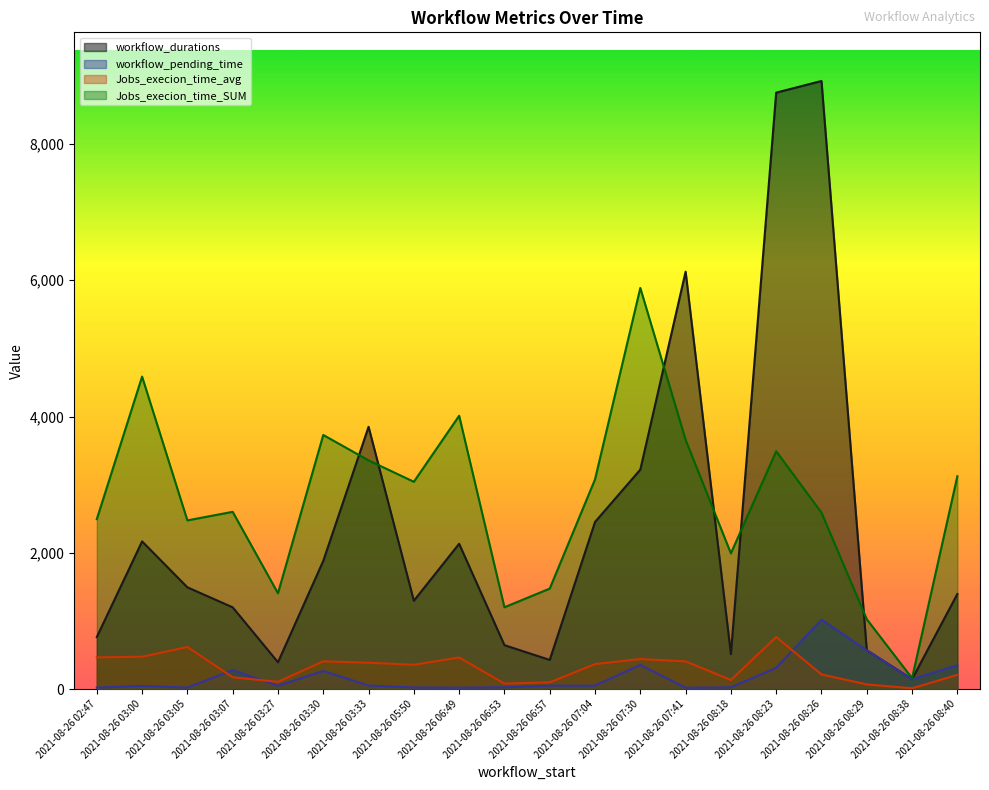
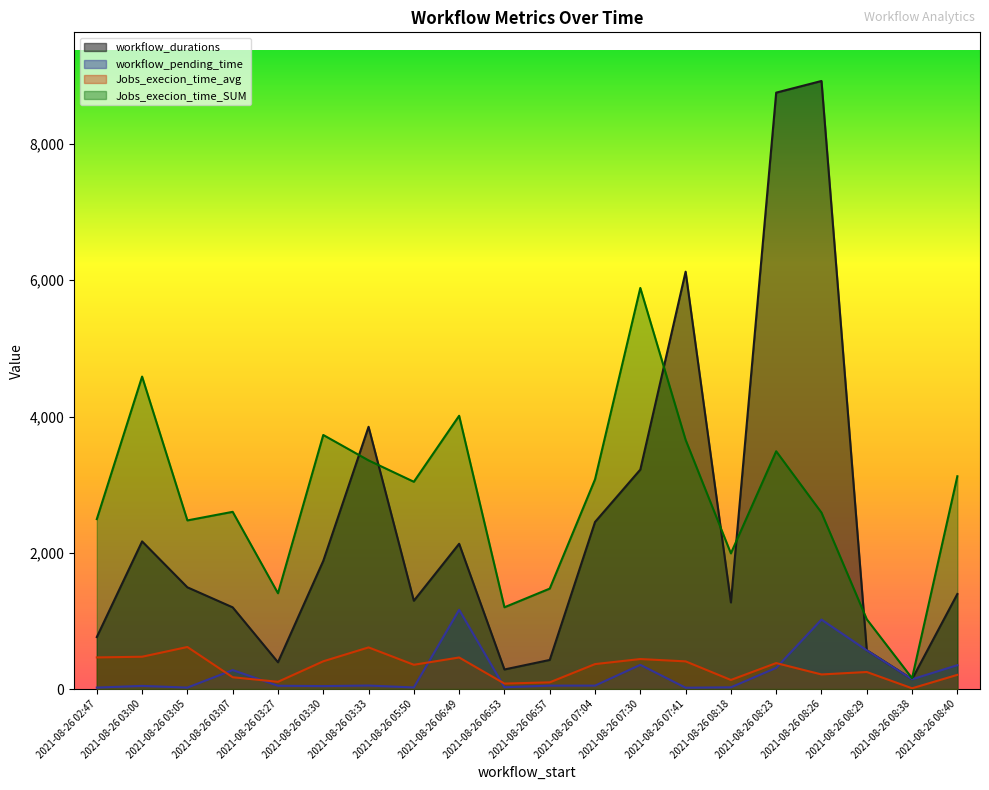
  {
    "workflow_durations": {
      "2021-08-26 02:47": "800",
      "2021-08-26 03:00": "2,200",
      "2021-08-26 03:05": "1,500",
      "2021-08-26 03:07": "1,200",
      "2021-08-26 03:27": "400",
      "2021-08-26 03:30": "1,900",
      "2021-08-26 03:33": "3,800",
      "2021-08-26 05:50": "1,300",
      "2021-08-26 06:49": "2,100",
-     "2021-08-26 06:53": "600",
+     "2021-08-26 06:53": "300",
      "2021-08-26 06:57": "400",
      "2021-08-26 07:04": "2,500",
      "2021-08-26 07:30": "3,200",
      "2021-08-26 07:41": "6,100",
-     "2021-08-26 08:18": "500",
+     "2021-08-26 08:18": "1,300",
      "2021-08-26 08:23": "8,800",
      "2021-08-26 08:26": "8,900",
      "2021-08-26 08:40": "1,400"
    },
    "workflow_pending_time": {
      "2021-08-26 02:47": "0",
      "2021-08-26 03:00": "0",
      "2021-08-26 03:05": "0",
      "2021-08-26 03:07": "300",
      "2021-08-26 03:27": "0",
-     "2021-08-26 03:30": "300",
+     "2021-08-26 03:30": "0",
      "2021-08-26 03:33": "100",
      "2021-08-26 05:50": "0",
-     "2021-08-26 06:49": "0",
+     "2021-08-26 06:49": "1,200",
      "2021-08-26 06:53": "0",
      "2021-08-26 06:57": "100",
      "2021-08-26 07:04": "100",
      "2021-08-26 07:30": "400",
      "2021-08-26 07:41": "0",
      "2021-08-26 08:18": "0",
      "2021-08-26 08:23": "300",
      "2021-08-26 08:26": "1,000",
      "2021-08-26 08:40": "400"
    },
    "Jobs_execion_time_avg": {
      "2021-08-26 02:47": "500",
      "2021-08-26 03:00": "500",
      "2021-08-26 03:05": "600",
      "2021-08-26 03:07": "200",
      "2021-08-26 03:27": "100",
      "2021-08-26 03:30": "400",
-     "2021-08-26 03:33": "400",
+     "2021-08-26 03:33": "600",
      "2021-08-26 05:50": "400",
      "2021-08-26 06:49": "500",
      "2021-08-26 06:53": "100",
      "2021-08-26 06:57": "100",
      "2021-08-26 07:04": "400",
      "2021-08-26 07:30": "400",
      "2021-08-26 07:41": "400",
      "2021-08-26 08:18": "100",
-     "2021-08-26 08:23": "800",
+     "2021-08-26 08:23": "400",
      "2021-08-26 08:26": "200",
-     "2021-08-26 08:29": "100",
+     "2021-08-26 08:29": "300",
      "2021-08-26 08:38": "0",
      "2021-08-26 08:40": "200"
    },
    "Jobs_execion_time_SUM": {
      "2021-08-26 02:47": "2,500",
      "2021-08-26 03:00": "4,600",
      "2021-08-26 03:05": "2,500",
      "2021-08-26 03:07": "2,600",
      "2021-08-26 03:27": "1,400",
      "2021-08-26 03:30": "3,700",
      "2021-08-26 03:33": "3,400",
      "2021-08-26 05:50": "3,000",
      "2021-08-26 06:49": "4,000",
      "2021-08-26 06:53": "1,200",
      "2021-08-26 06:57": "1,500",
      "2021-08-26 07:04": "3,100",
      "2021-08-26 07:30": "5,900",
      "2021-08-26 07:41": "3,700",
      "2021-08-26 08:18": "2,000",
      "2021-08-26 08:23": "3,500",
      "2021-08-26 08:26": "2,600",
      "2021-08-26 08:29": "1,000",
      "2021-08-26 08:40": "3,100"
    }
  }
